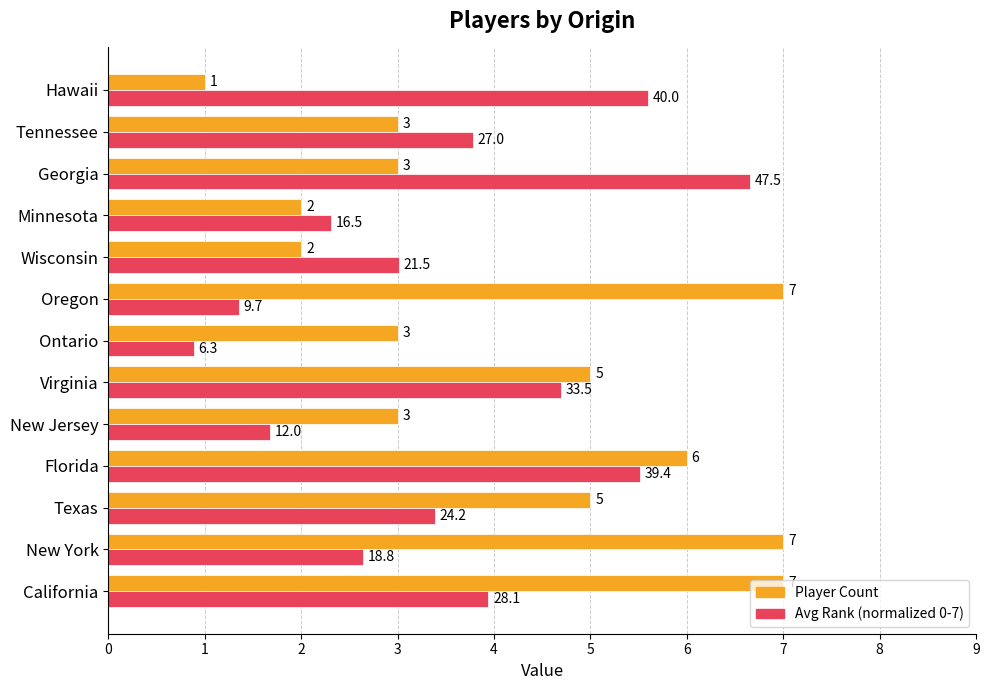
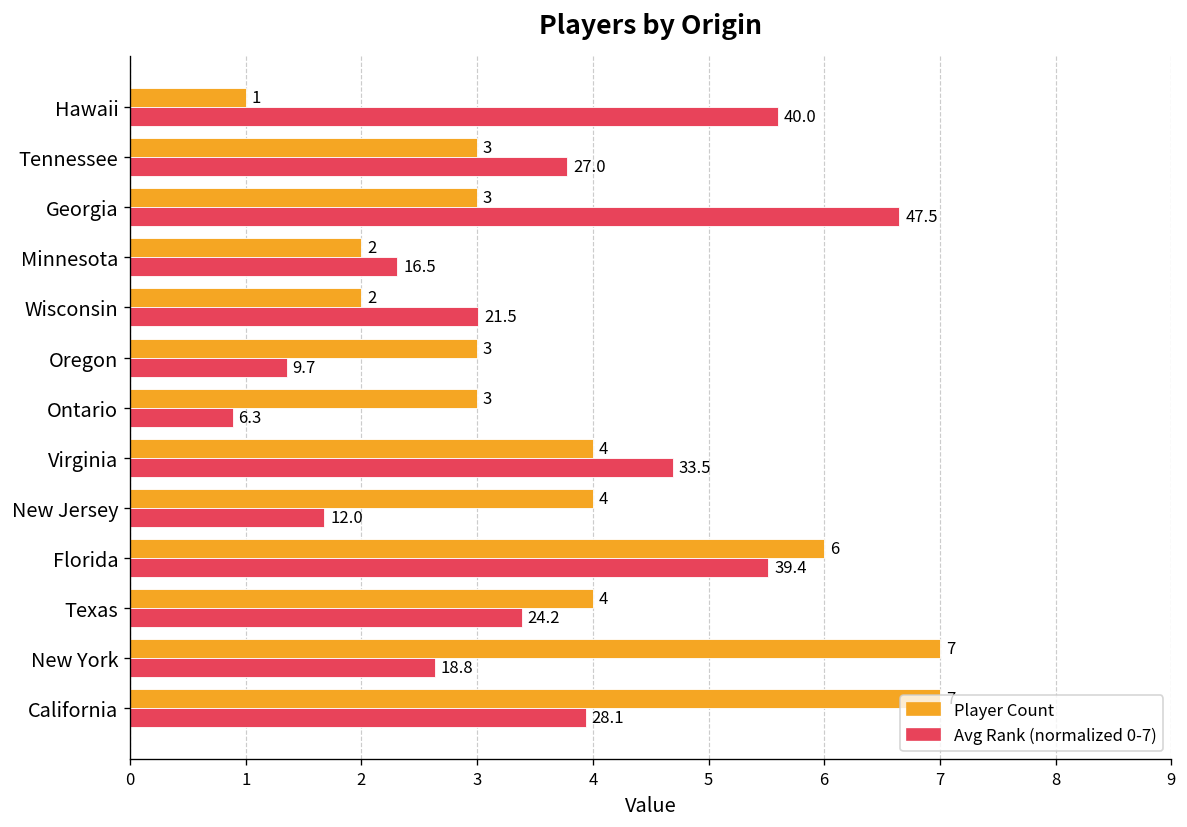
  {
    "Player Count": {
      "Hawaii": 1,
      "Tennessee": 3,
      "Georgia": 3,
      "Minnesota": 2,
      "Wisconsin": 2,
-     "Oregon": 7,
+     "Oregon": 3,
      "Ontario": 3,
-     "Virginia": 5,
-     "New Jersey": 3,
+     "Virginia": 4,
+     "New Jersey": 4,
      "Florida": 6,
-     "Texas": 5,
+     "Texas": 4,
      "New York": 7
    }
  }
